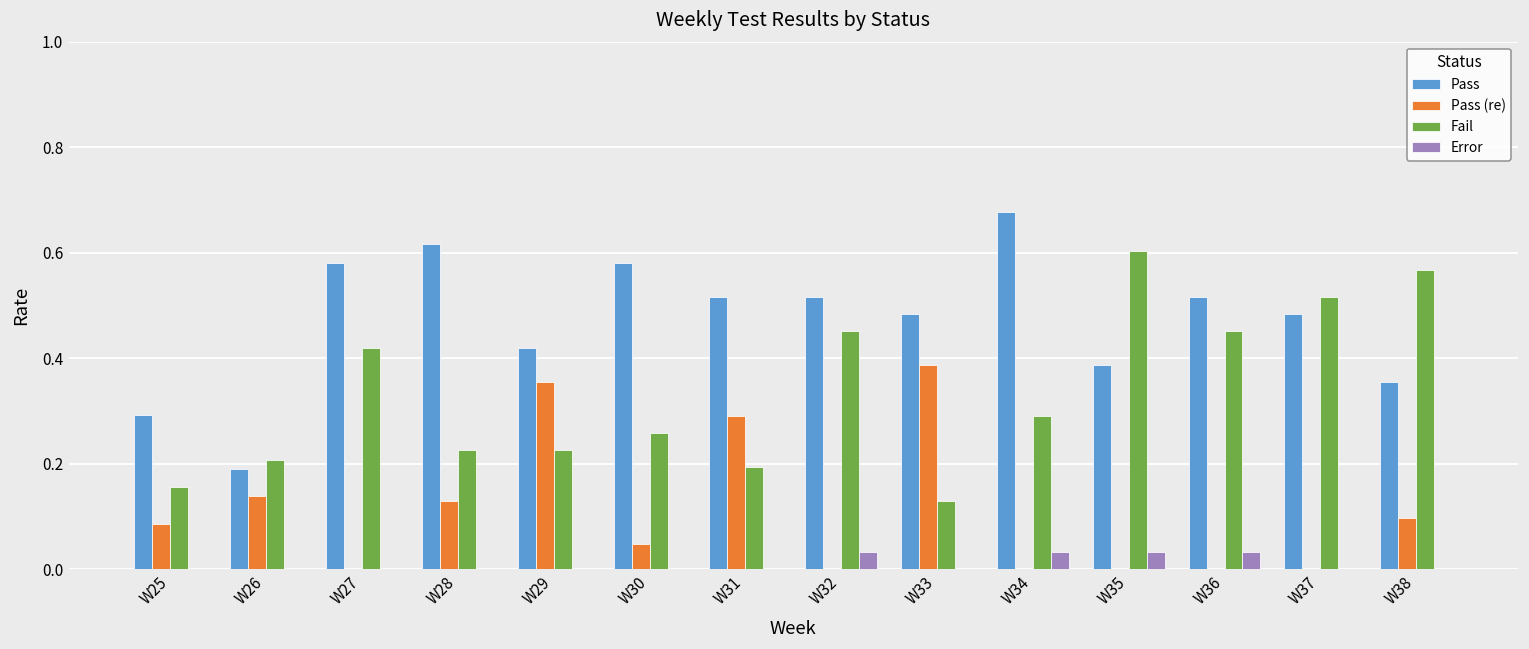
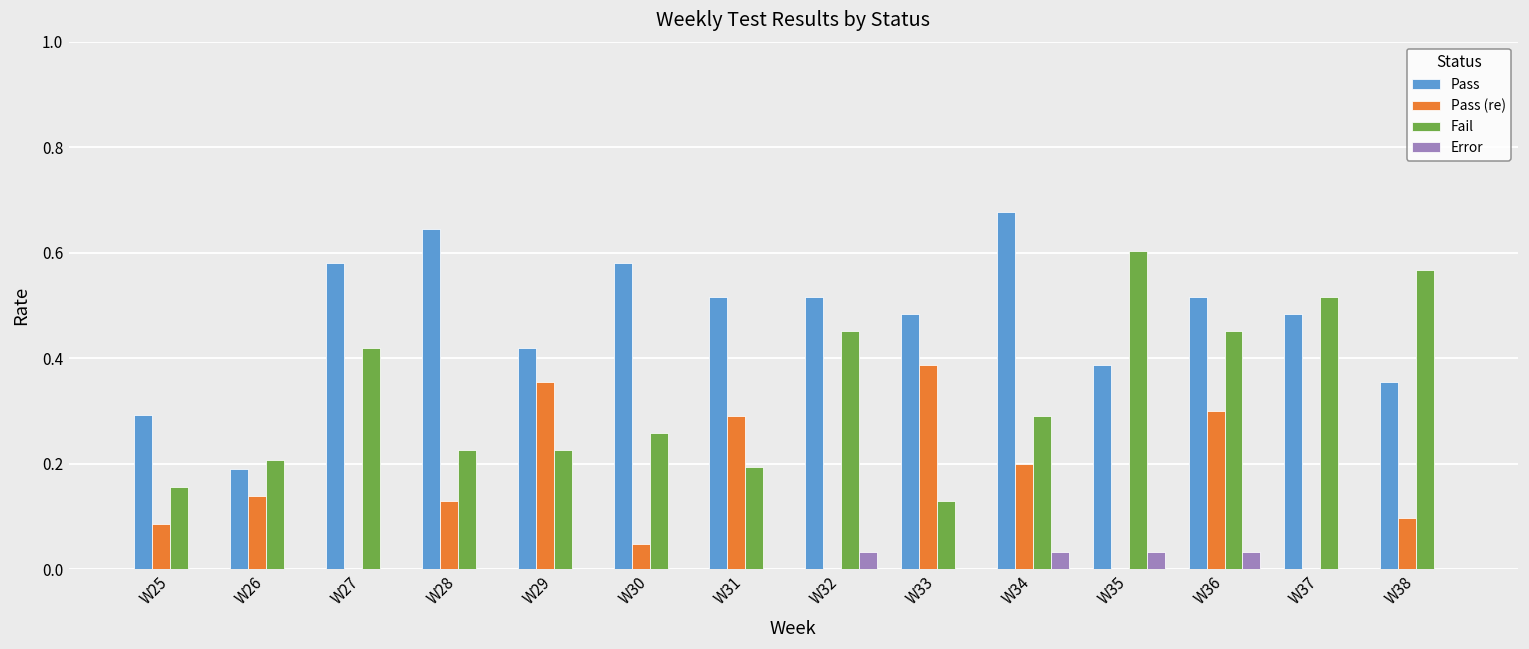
  {
    "Pass": {
      "W25": 0.29,
      "W26": 0.19,
      "W27": 0.58,
-     "W28": 0.62,
+     "W28": 0.65,
      "W29": 0.42,
      "W30": 0.58,
      "W31": 0.52,
      "W32": 0.52,
      "W33": 0.48,
      "W34": 0.68,
      "W35": 0.39,
      "W36": 0.52,
      "W37": 0.48,
      "W38": 0.35
    },
    "Pass (re)": {
      "W25": 0.09,
      "W26": 0.14,
      "W27": 0.0,
      "W28": 0.13,
      "W29": 0.35,
      "W30": 0.05,
      "W31": 0.29,
      "W32": 0.0,
      "W33": 0.39,
-     "W34": 0.0,
+     "W34": 0.2,
      "W35": 0.0,
-     "W36": 0.0,
+     "W36": 0.3,
      "W37": 0.0,
      "W38": 0.1
    },
    "Fail": {
      "W25": 0.16,
      "W26": 0.21,
      "W27": 0.42,
      "W28": 0.23,
      "W29": 0.23,
      "W30": 0.26,
      "W31": 0.19,
      "W32": 0.45,
      "W33": 0.13,
      "W34": 0.29,
      "W35": 0.60,
      "W36": 0.45,
      "W37": 0.52,
      "W38": 0.57
    },
    "Error": {
      "W25": 0.00,
      "W26": 0.00,
      "W27": 0.00,
      "W28": 0.00,
      "W29": 0.00,
      "W30": 0.00,
      "W31": 0.00,
      "W32": 0.03,
      "W33": 0.00,
      "W34": 0.03,
      "W35": 0.03,
      "W36": 0.03,
      "W37": 0.00,
      "W38": 0.00
    }
  }
